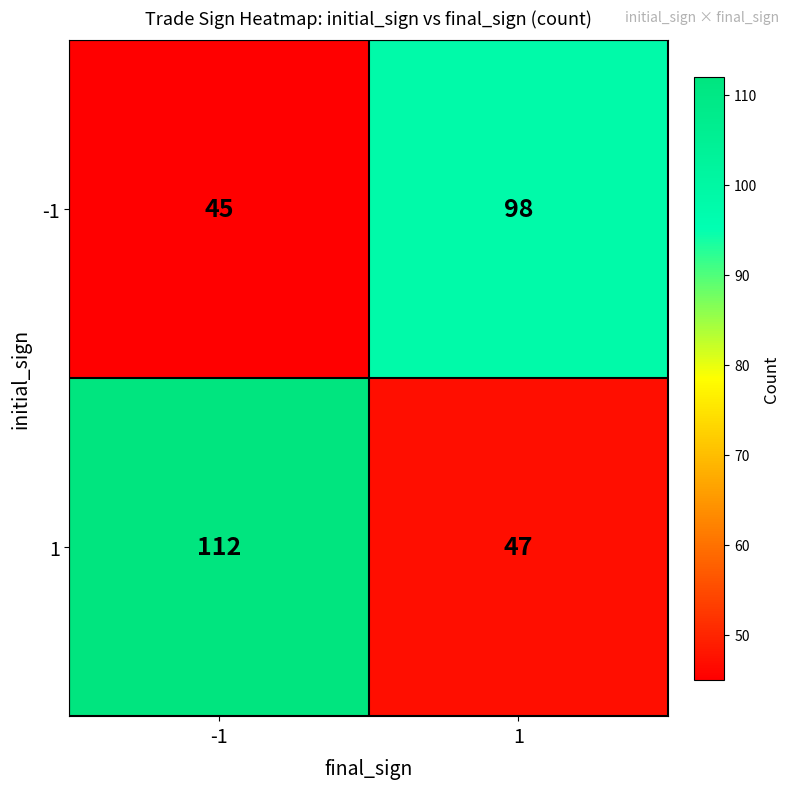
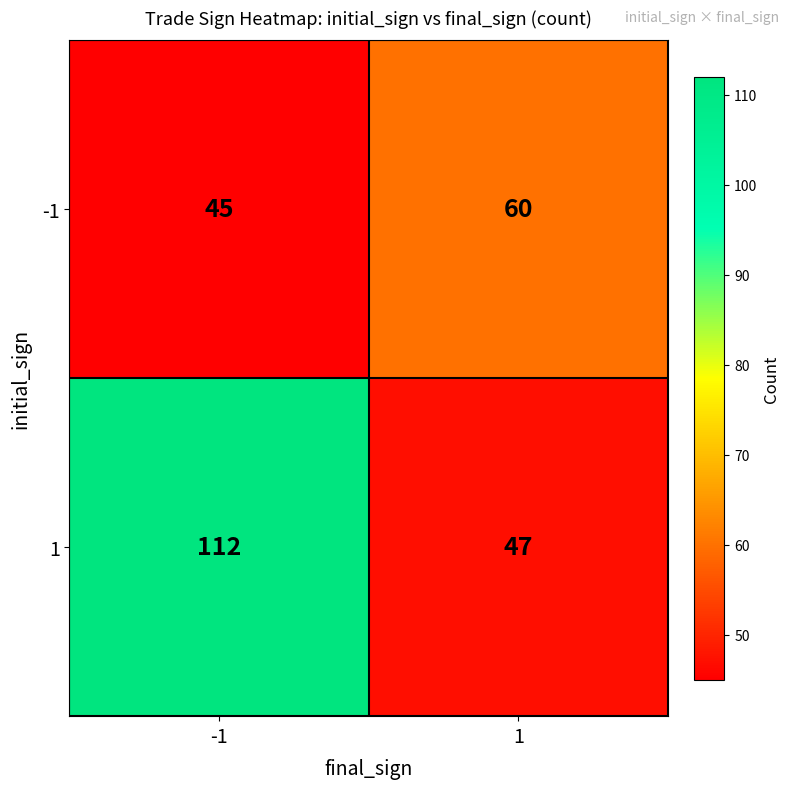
  {
    "-1": {
      "-1": 45,
-     "1": 98
+     "1": 60
    },
    "1": {
      "-1": 112,
      "1": 47
    }
  }
